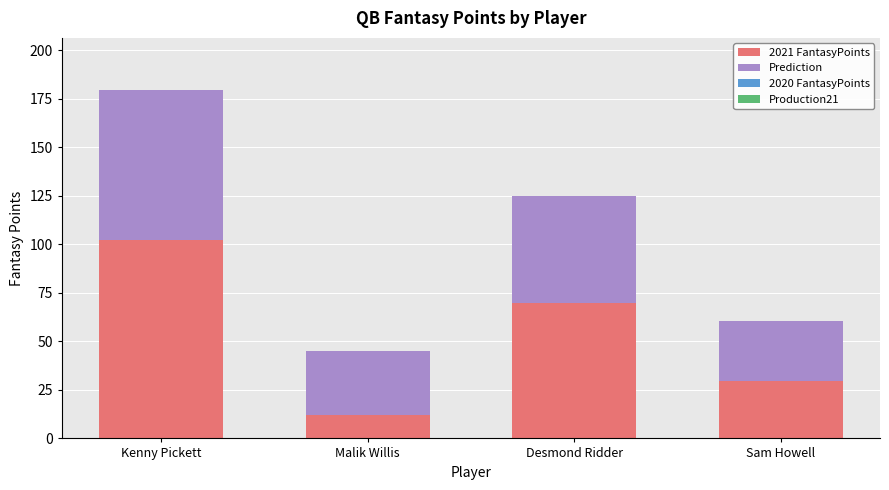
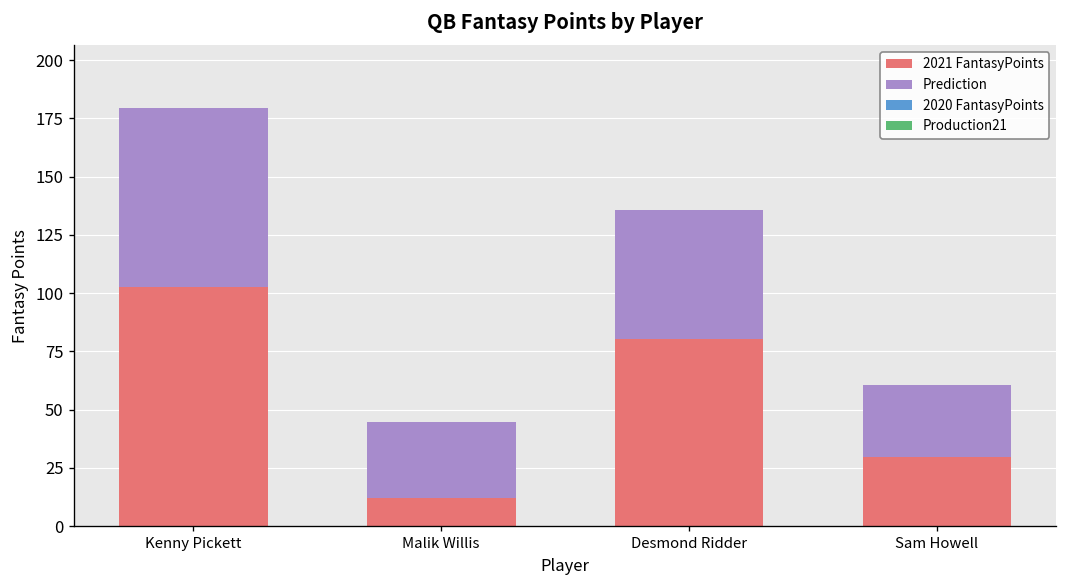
  {
    "2021 FantasyPoints": {
      "Kenny Pickett": 102,
      "Malik Willis": 12,
-     "Desmond Ridder": 70,
+     "Desmond Ridder": 81,
      "Sam Howell": 30
    }
  }
